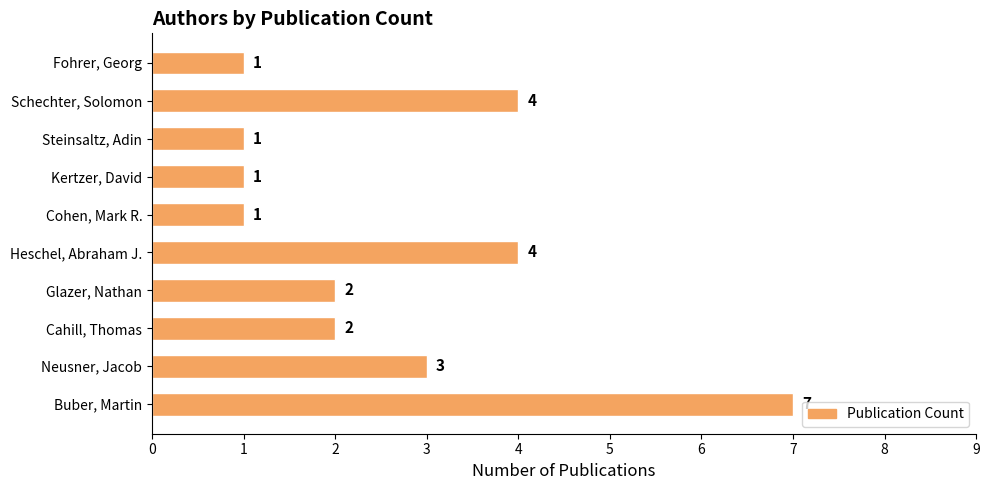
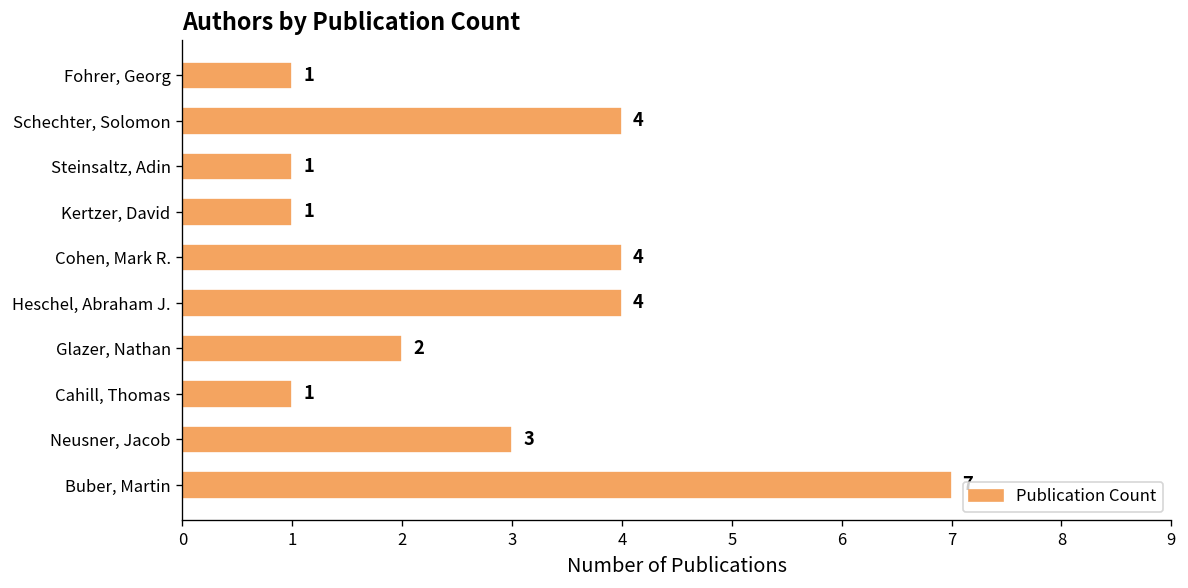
  {
    "Fohrer, Georg": 1,
    "Schechter, Solomon": 4,
    "Steinsaltz, Adin": 1,
    "Kertzer, David": 1,
-   "Cohen, Mark R.": 1,
+   "Cohen, Mark R.": 4,
    "Heschel, Abraham J.": 4,
    "Glazer, Nathan": 2,
-   "Cahill, Thomas": 2,
+   "Cahill, Thomas": 1,
    "Neusner, Jacob": 3
  }
